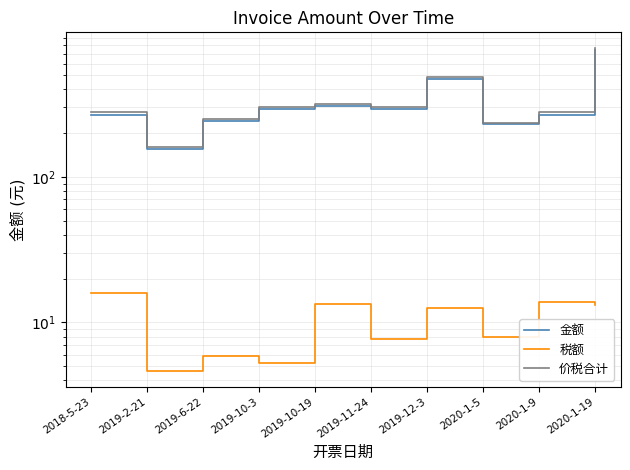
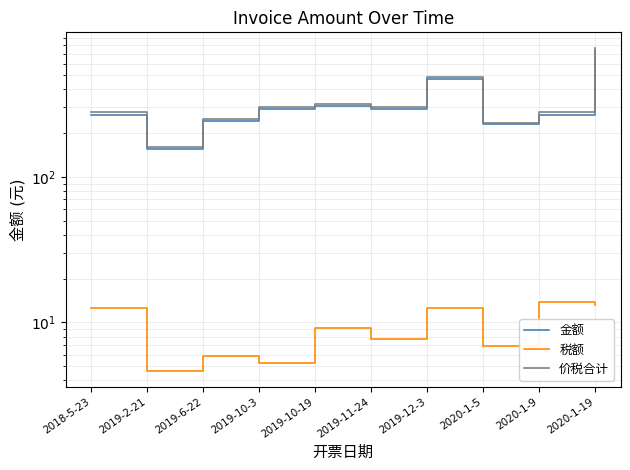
  {
    "金额": {
      "2018-5-23": 260,
      "2020-1-9": 260
    },
    "税额": {
-     "2018-5-23": 16,
+     "2018-5-23": 13,
      "2019-2-21": 4.7,
      "2019-6-22": 6,
      "2019-10-3": 5.3,
-     "2019-10-19": 13,
+     "2019-10-19": 9,
      "2019-11-24": 8,
      "2019-12-3": 12,
-     "2020-1-5": 8,
+     "2020-1-5": 7,
      "2020-1-9": 14,
      "2020-1-19": 13
    },
    "价税合计": {
      "2018-5-23": 280,
      "2020-1-9": 280
    }
  }
